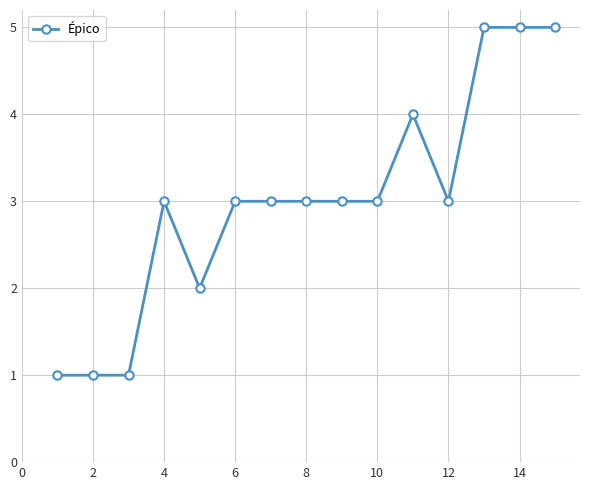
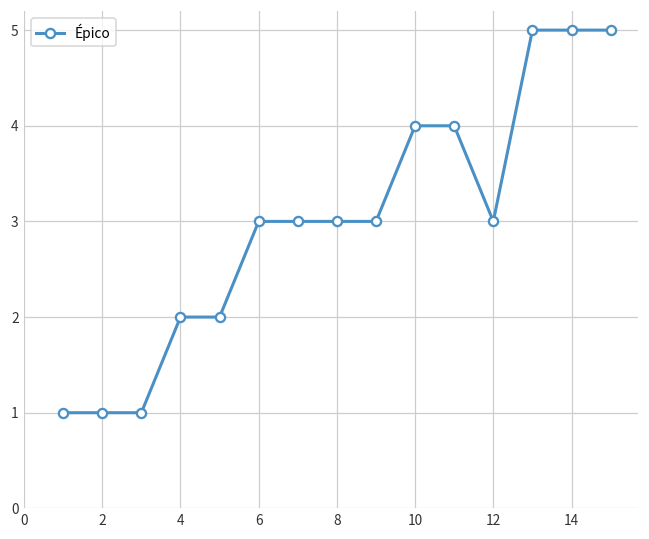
  {
    "2": 1,
-   "4": 3,
+   "4": 2,
    "6": 3,
    "8": 3,
-   "10": 3,
+   "10": 4,
    "12": 3,
    "14": 5
  }
